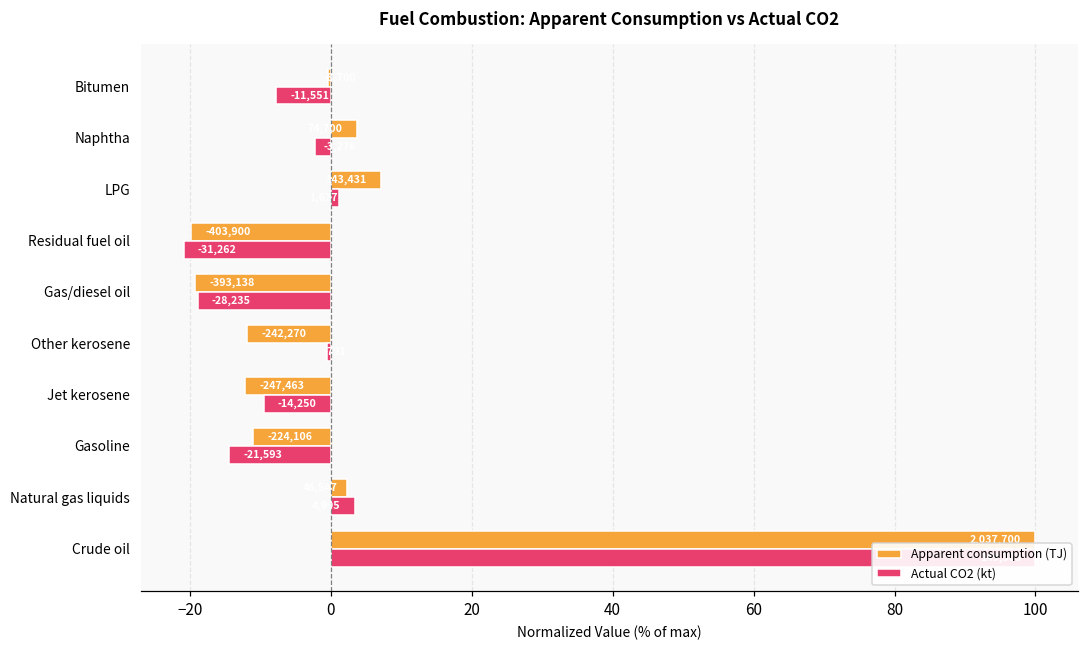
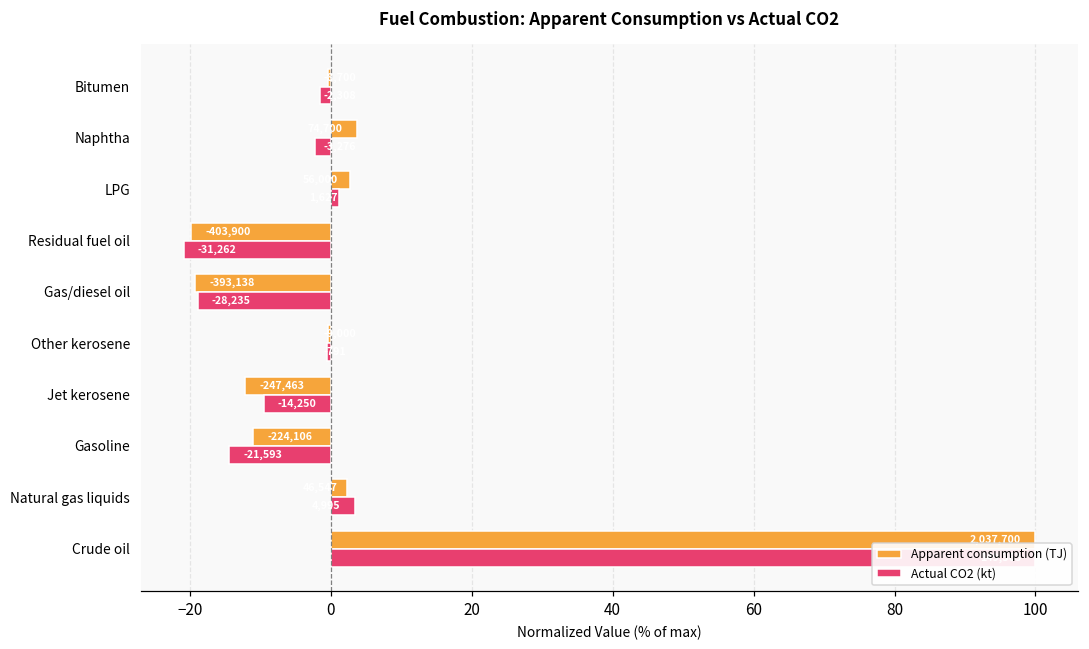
  {
    "Apparent consumption (TJ)": {
      "Bitumen": 0,
      "Naphtha": 4,
-     "LPG": 7,
-     "Other kerosene": -12,
+     "LPG": 3,
+     "Other kerosene": 0,
      "Natural gas liquids": 2
    },
    "Actual CO2 (kt)": {
-     "Bitumen": -8,
+     "Bitumen": -2,
      "Naphtha": -2,
      "LPG": 1,
      "Other kerosene": -1,
      "Natural gas liquids": 3
    }
  }
